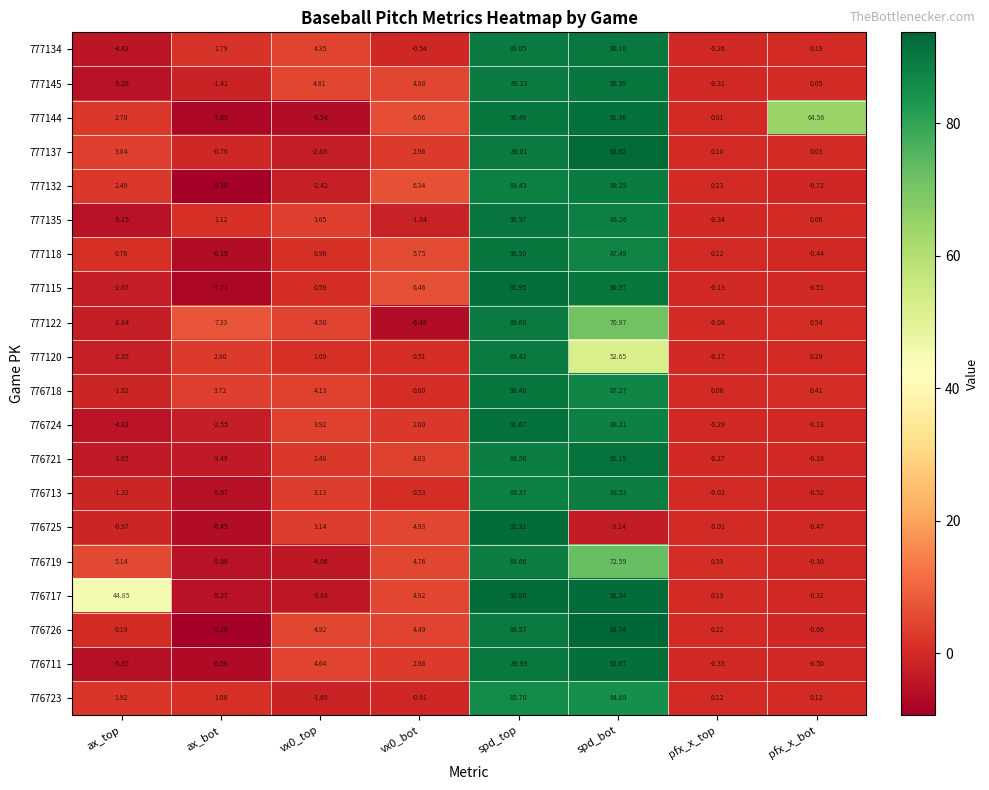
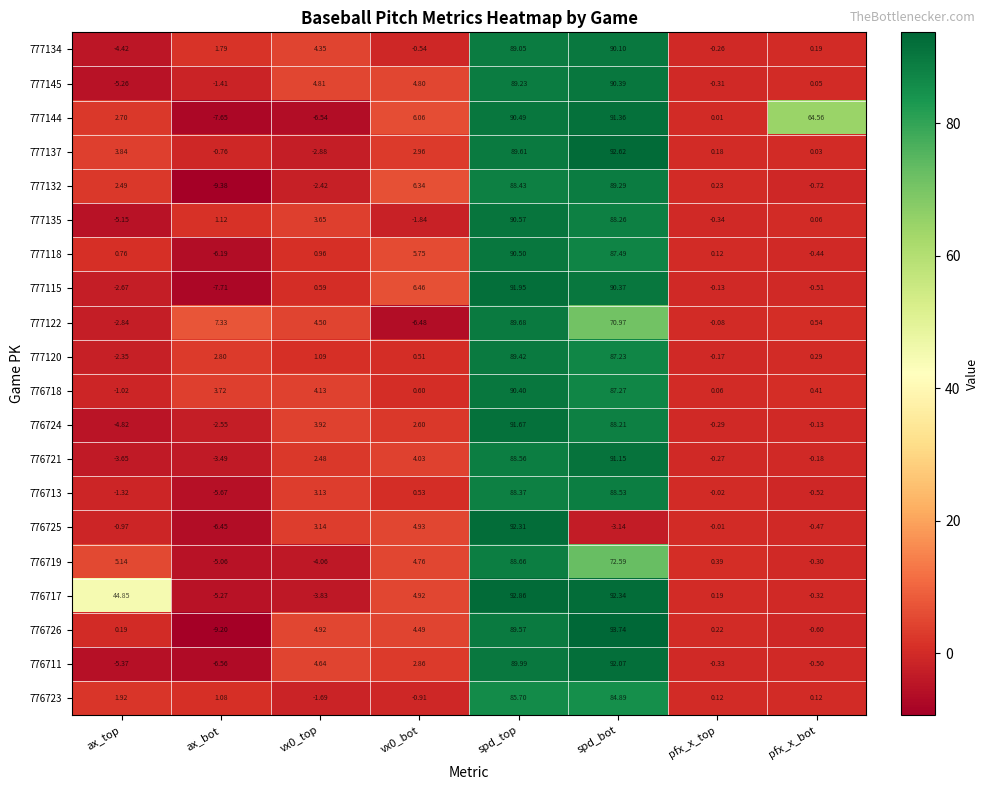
  {
    "777134": {
      "ax_top": -4.42,
      "ax_bot": 1.79,
      "vx0_top": 4.35,
      "vx0_bot": -0.54,
      "spd_top": 89.05,
      "spd_bot": 90.10,
      "pfx_x_top": -0.26,
      "pfx_x_bot": 0.19
    },
    "777145": {
      "ax_top": -5.26,
      "ax_bot": -1.41,
      "vx0_top": 4.81,
      "vx0_bot": 4.80,
      "spd_top": 89.23,
      "spd_bot": 90.39,
      "pfx_x_top": -0.31,
      "pfx_x_bot": 0.05
    },
    "777144": {
      "ax_top": 2.70,
      "ax_bot": -7.65,
      "vx0_top": -6.54,
      "vx0_bot": 6.06,
      "spd_top": 90.49,
      "spd_bot": 91.36,
      "pfx_x_top": 0.01,
      "pfx_x_bot": 64.56
    },
    "777137": {
      "ax_top": 3.84,
      "ax_bot": -0.76,
      "vx0_top": -2.88,
      "vx0_bot": 2.96,
      "spd_top": 89.61,
      "spd_bot": 92.62,
      "pfx_x_top": 0.18,
      "pfx_x_bot": 0.03
    },
    "777132": {
      "ax_top": 2.49,
      "ax_bot": -9.38,
      "vx0_top": -2.42,
      "vx0_bot": 6.34,
      "spd_top": 88.43,
      "spd_bot": 89.29,
      "pfx_x_top": 0.23,
      "pfx_x_bot": -0.72
    },
    "777135": {
      "ax_top": -5.15,
      "ax_bot": 1.12,
      "vx0_top": 3.65,
      "vx0_bot": -1.84,
      "spd_top": 90.57,
      "spd_bot": 88.26,
      "pfx_x_top": -0.34,
      "pfx_x_bot": 0.06
    },
    "777118": {
      "ax_top": 0.76,
      "ax_bot": -6.19,
      "vx0_top": 0.96,
      "vx0_bot": 5.75,
      "spd_top": 90.50,
      "spd_bot": 87.49,
      "pfx_x_top": 0.12,
      "pfx_x_bot": -0.44
    },
    "777115": {
      "ax_top": -2.67,
      "ax_bot": -7.71,
      "vx0_top": 0.59,
      "vx0_bot": 6.46,
      "spd_top": 91.95,
      "spd_bot": 90.37,
      "pfx_x_top": -0.13,
      "pfx_x_bot": -0.51
    },
    "777122": {
      "ax_top": -2.84,
      "ax_bot": 7.33,
      "vx0_top": 4.50,
      "vx0_bot": -6.48,
      "spd_top": 89.68,
      "spd_bot": 70.97,
      "pfx_x_top": -0.08,
      "pfx_x_bot": 0.54
    },
    "777120": {
      "ax_top": -2.35,
      "ax_bot": 2.80,
      "vx0_top": 1.09,
      "vx0_bot": 0.51,
      "spd_top": 89.42,
-     "spd_bot": 52.65,
+     "spd_bot": 87.23,
      "pfx_x_top": -0.17,
      "pfx_x_bot": 0.29
    },
    "776718": {
      "ax_top": -1.02,
      "ax_bot": 3.72,
      "vx0_top": 4.13,
      "vx0_bot": 0.60,
      "spd_top": 90.40,
      "spd_bot": 87.27,
      "pfx_x_top": 0.06,
      "pfx_x_bot": 0.41
    },
    "776724": {
      "ax_top": -4.82,
      "ax_bot": -2.55,
      "vx0_top": 3.92,
      "vx0_bot": 2.60,
      "spd_top": 91.67,
      "spd_bot": 88.21,
      "pfx_x_top": -0.29,
      "pfx_x_bot": -0.13
    },
    "776721": {
      "ax_top": -3.65,
      "ax_bot": -3.49,
      "vx0_top": 2.48,
      "vx0_bot": 4.03,
      "spd_top": 88.56,
      "spd_bot": 91.15,
      "pfx_x_top": -0.27,
      "pfx_x_bot": -0.18
    },
    "776713": {
      "ax_top": -1.32,
      "ax_bot": -5.67,
      "vx0_top": 3.13,
      "vx0_bot": 0.53,
      "spd_top": 88.37,
      "spd_bot": 88.53,
      "pfx_x_top": -0.02,
      "pfx_x_bot": -0.52
    },
    "776725": {
      "ax_top": -0.97,
      "ax_bot": -6.45,
      "vx0_top": 3.14,
      "vx0_bot": 4.93,
      "spd_top": 92.31,
      "spd_bot": -3.14,
      "pfx_x_top": -0.01,
      "pfx_x_bot": -0.47
    },
    "776719": {
      "ax_top": 5.14,
      "ax_bot": -5.06,
      "vx0_top": -4.06,
      "vx0_bot": 4.76,
      "spd_top": 88.66,
      "spd_bot": 72.59,
      "pfx_x_top": 0.39,
      "pfx_x_bot": -0.30
    },
    "776717": {
      "ax_top": 44.85,
      "ax_bot": -5.27,
      "vx0_top": -3.83,
      "vx0_bot": 4.92,
      "spd_top": 92.86,
      "spd_bot": 92.34,
      "pfx_x_top": 0.19,
      "pfx_x_bot": -0.32
    },
    "776726": {
      "ax_top": 0.19,
      "ax_bot": -9.20,
      "vx0_top": 4.92,
      "vx0_bot": 4.49,
      "spd_top": 89.57,
      "spd_bot": 93.74,
      "pfx_x_top": 0.22,
      "pfx_x_bot": -0.60
    },
    "776711": {
      "ax_top": -5.37,
      "ax_bot": -6.56,
      "vx0_top": 4.64,
      "vx0_bot": 2.86,
      "spd_top": 89.99,
      "spd_bot": 92.07,
      "pfx_x_top": -0.33,
      "pfx_x_bot": -0.50
    },
    "776723": {
      "ax_top": 1.92,
      "ax_bot": 1.08,
      "vx0_top": -1.69,
      "vx0_bot": -0.91,
      "spd_top": 85.70,
      "spd_bot": 84.89,
      "pfx_x_top": 0.12,
      "pfx_x_bot": 0.12
    }
  }
